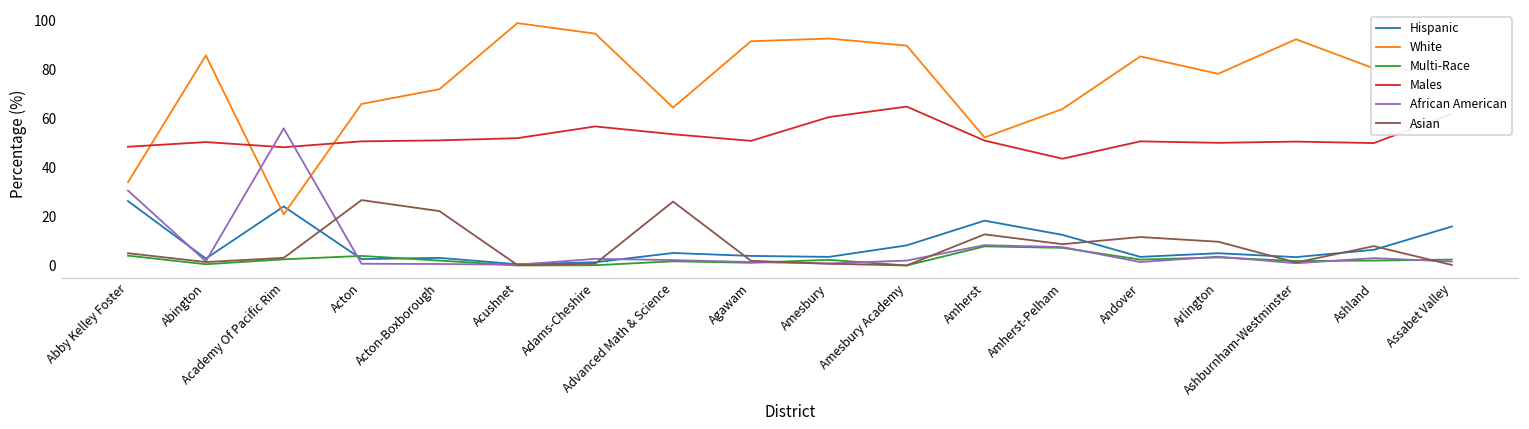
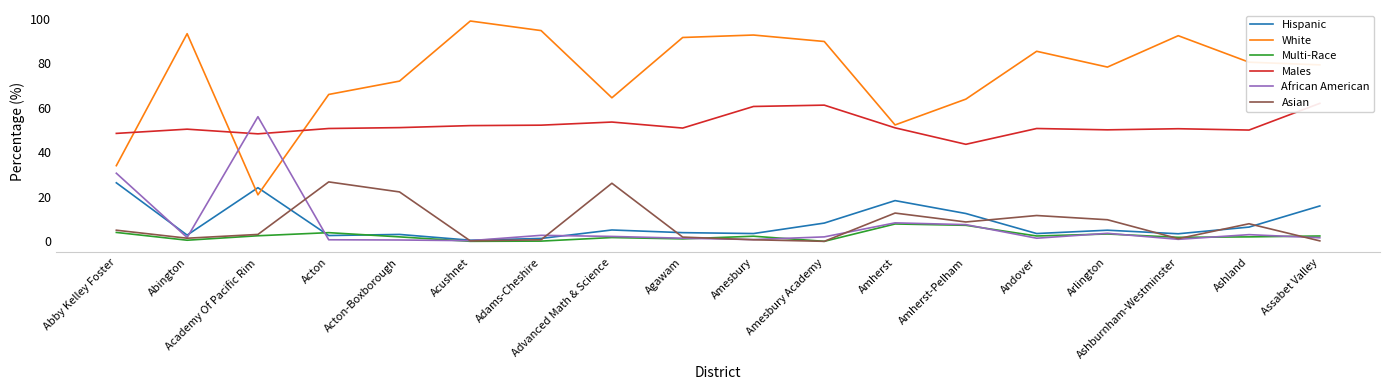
  {
    "Hispanic": {
      "Abby Kelley Foster": 26,
      "Academy Of Pacific Rim": 24,
      "Acton": 3,
      "Advanced Math & Science": 5,
      "Agawam": 4,
      "Amesbury": 4,
      "Amesbury Academy": 8,
      "Amherst": 18,
      "Amherst-Pelham": 13,
      "Arlington": 5,
      "Ashburnham-Westminster": 3,
      "Ashland": 6,
      "Assabet Valley": 16
    },
    "White": {
      "Abby Kelley Foster": 34,
-     "Abington": 86,
+     "Abington": 93,
      "Academy Of Pacific Rim": 21,
      "Acton": 66,
      "Acton-Boxborough": 72,
      "Acushnet": 99,
      "Adams-Cheshire": 95,
      "Advanced Math & Science": 65,
      "Agawam": 92,
      "Amesbury": 93,
      "Amesbury Academy": 90,
      "Amherst": 52,
      "Amherst-Pelham": 64,
      "Andover": 85,
      "Arlington": 78,
      "Ashburnham-Westminster": 92
    },
    "Multi-Race": {
      "Acton": 4,
      "Amesbury": 2
    },
    "Males": {
      "Abby Kelley Foster": 49,
      "Abington": 50,
      "Academy Of Pacific Rim": 48,
      "Acton": 51,
      "Acton-Boxborough": 51,
      "Acushnet": 52,
-     "Adams-Cheshire": 57,
+     "Adams-Cheshire": 52,
      "Advanced Math & Science": 54,
      "Agawam": 51,
      "Amesbury": 61,
-     "Amesbury Academy": 65,
+     "Amesbury Academy": 61,
      "Amherst": 51,
      "Amherst-Pelham": 44,
      "Andover": 51,
      "Arlington": 50,
      "Ashburnham-Westminster": 51,
      "Ashland": 50
    },
    "African American": {
      "Abby Kelley Foster": 31,
      "Academy Of Pacific Rim": 56,
      "Acton": 1,
      "Acton-Boxborough": 1,
      "Adams-Cheshire": 3,
      "Amesbury Academy": 2
    },
    "Asian": {
      "Acton": 27,
      "Acton-Boxborough": 22,
      "Advanced Math & Science": 26,
      "Amherst": 13,
      "Amherst-Pelham": 9,
      "Andover": 12,
      "Arlington": 10,
      "Ashland": 8,
      "Assabet Valley": 0
    }
  }
